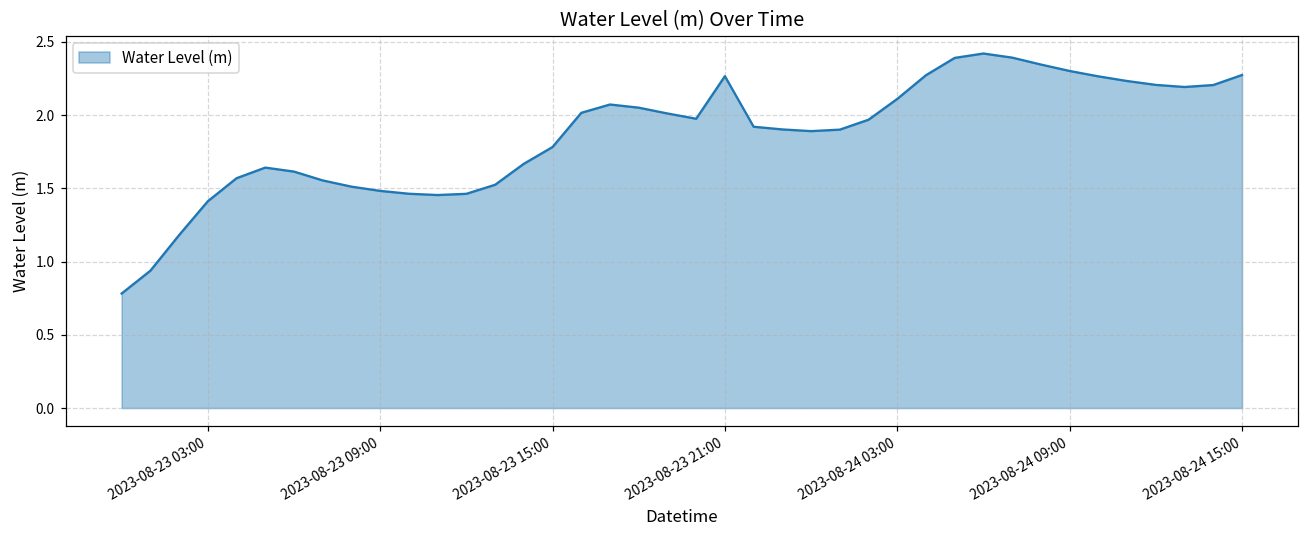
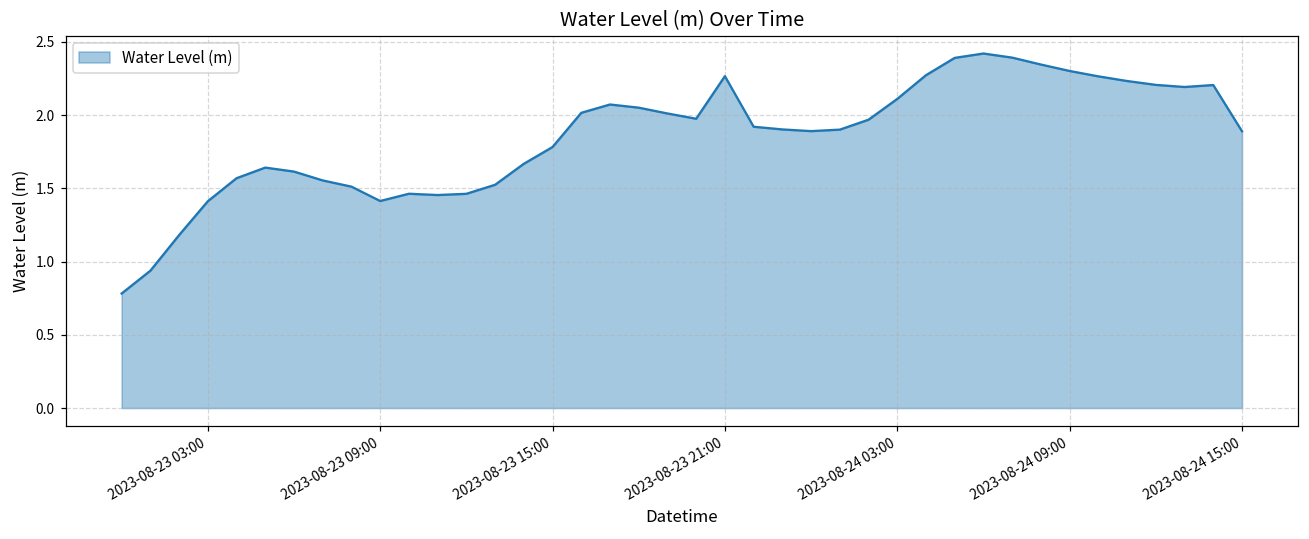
  {
    "2023-08-23 03:00": 1.41,
-   "2023-08-23 09:00": 1.48,
+   "2023-08-23 09:00": 1.41,
    "2023-08-23 15:00": 1.78,
    "2023-08-23 21:00": 2.27,
    "2023-08-24 03:00": 2.11,
    "2023-08-24 09:00": 2.30,
-   "2023-08-24 15:00": 2.27
+   "2023-08-24 15:00": 1.89
  }
